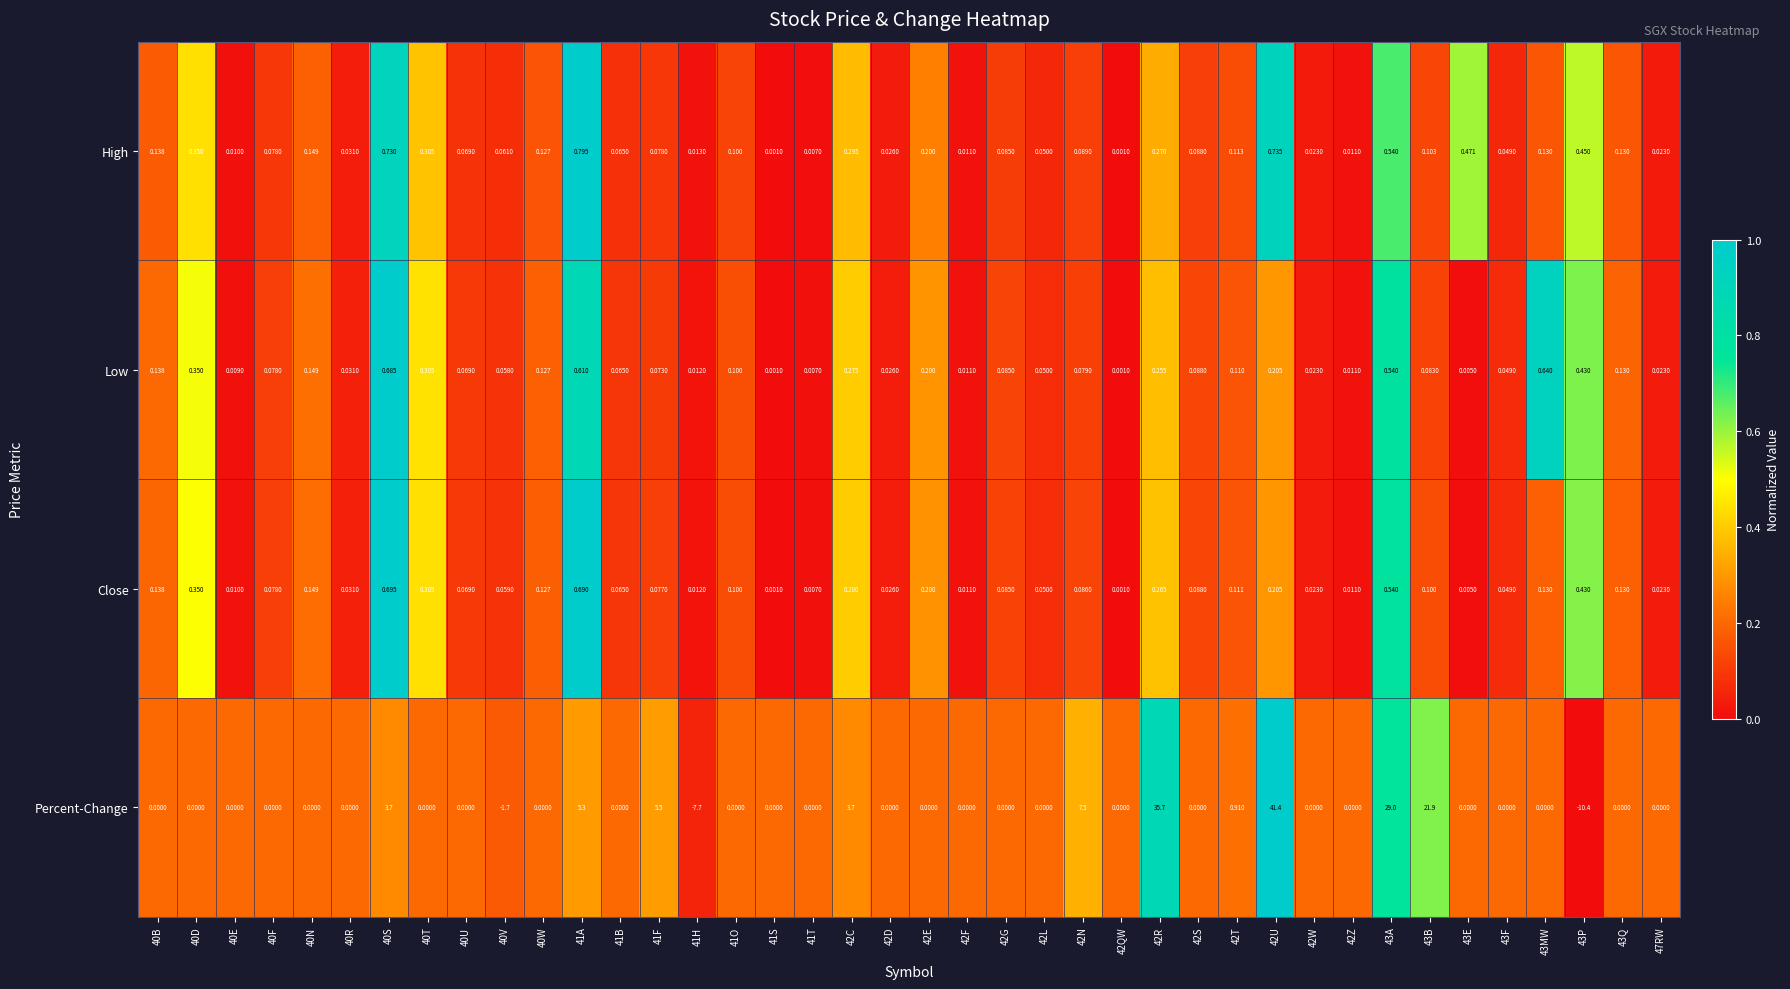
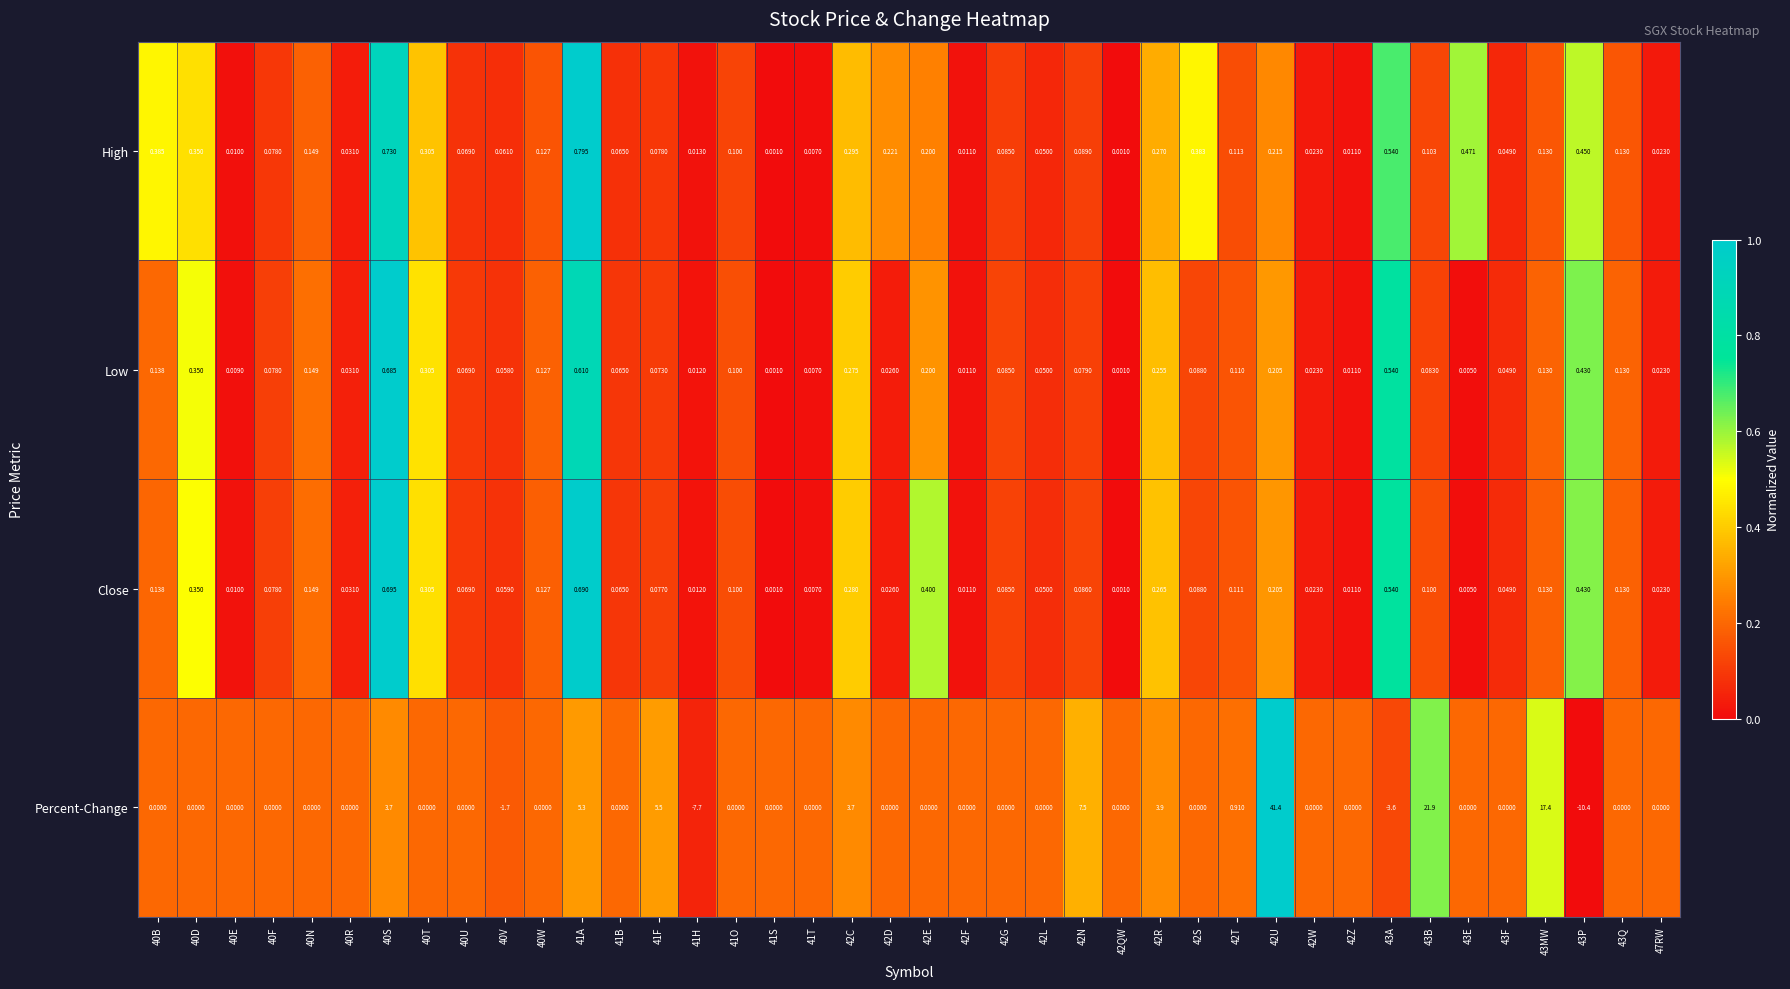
  {
    "High": {
-     "40B": 0.138,
+     "40B": 0.385,
      "40D": 0.350,
      "40E": 0.0100,
      "40F": 0.0780,
      "40N": 0.149,
      "40R": 0.0310,
      "40S": 0.730,
      "40T": 0.305,
      "40U": 0.0690,
      "40V": 0.0610,
      "40W": 0.127,
      "41A": 0.795,
      "41B": 0.0650,
      "41F": 0.0780,
      "41H": 0.0130,
      "41O": 0.100,
      "41S": 0.0010,
      "41T": 0.0070,
      "42C": 0.295,
-     "42D": 0.0260,
+     "42D": 0.221,
      "42E": 0.200,
      "42F": 0.0110,
      "42G": 0.0850,
      "42L": 0.0500,
      "42N": 0.0890,
      "42QW": 0.0010,
      "42R": 0.270,
-     "42S": 0.0880,
+     "42S": 0.383,
      "42T": 0.113,
-     "42U": 0.735,
+     "42U": 0.215,
      "42W": 0.0230,
      "42Z": 0.0110,
      "43A": 0.540,
      "43B": 0.103,
      "43E": 0.471,
      "43F": 0.0490,
      "43MW": 0.130,
      "43P": 0.450,
      "43Q": 0.130,
      "47RW": 0.0230
    },
    "Low": {
      "40B": 0.138,
      "40D": 0.350,
      "40E": 0.0090,
      "40F": 0.0780,
      "40N": 0.149,
      "40R": 0.0310,
      "40S": 0.685,
      "40T": 0.305,
      "40U": 0.0690,
      "40V": 0.0580,
      "40W": 0.127,
      "41A": 0.610,
      "41B": 0.0650,
      "41F": 0.0730,
      "41H": 0.0120,
      "41O": 0.100,
      "41S": 0.0010,
      "41T": 0.0070,
      "42C": 0.275,
      "42D": 0.0260,
      "42E": 0.200,
      "42F": 0.0110,
      "42G": 0.0850,
      "42L": 0.0500,
      "42N": 0.0790,
      "42QW": 0.0010,
      "42R": 0.255,
      "42S": 0.0880,
      "42T": 0.110,
      "42U": 0.205,
      "42W": 0.0230,
      "42Z": 0.0110,
      "43A": 0.540,
      "43B": 0.0830,
      "43E": 0.0050,
      "43F": 0.0490,
-     "43MW": 0.640,
+     "43MW": 0.130,
      "43P": 0.430,
      "43Q": 0.130,
      "47RW": 0.0230
    },
    "Close": {
      "40B": 0.138,
      "40D": 0.350,
      "40E": 0.0100,
      "40F": 0.0780,
      "40N": 0.149,
      "40R": 0.0310,
      "40S": 0.695,
      "40T": 0.305,
      "40U": 0.0690,
      "40V": 0.0590,
      "40W": 0.127,
      "41A": 0.690,
      "41B": 0.0650,
      "41F": 0.0770,
      "41H": 0.0120,
      "41O": 0.100,
      "41S": 0.0010,
      "41T": 0.0070,
      "42C": 0.280,
      "42D": 0.0260,
-     "42E": 0.200,
+     "42E": 0.400,
      "42F": 0.0110,
      "42G": 0.0850,
      "42L": 0.0500,
      "42N": 0.0860,
      "42QW": 0.0010,
      "42R": 0.265,
      "42S": 0.0880,
      "42T": 0.111,
      "42U": 0.205,
      "42W": 0.0230,
      "42Z": 0.0110,
      "43A": 0.540,
      "43B": 0.100,
      "43E": 0.0050,
      "43F": 0.0490,
      "43MW": 0.130,
      "43P": 0.430,
      "43Q": 0.130,
      "47RW": 0.0230
    },
    "Percent-Change": {
      "40B": 0.0000,
      "40D": 0.0000,
      "40E": 0.0000,
      "40F": 0.0000,
      "40N": 0.0000,
      "40R": 0.0000,
      "40S": 3.7,
      "40T": 0.0000,
      "40U": 0.0000,
      "40V": -1.7,
      "40W": 0.0000,
      "41A": 5.3,
      "41B": 0.0000,
      "41F": 5.5,
      "41H": -7.7,
      "41O": 0.0000,
      "41S": 0.0000,
      "41T": 0.0000,
      "42C": 3.7,
      "42D": 0.0000,
      "42E": 0.0000,
      "42F": 0.0000,
      "42G": 0.0000,
      "42L": 0.0000,
      "42N": 7.5,
      "42QW": 0.0000,
-     "42R": 35.7,
+     "42R": 3.9,
      "42S": 0.0000,
      "42T": 0.910,
      "42U": 41.4,
      "42W": 0.0000,
      "42Z": 0.0000,
-     "43A": 29.0,
+     "43A": -3.6,
      "43B": 21.9,
      "43E": 0.0000,
      "43F": 0.0000,
-     "43MW": 0.0000,
+     "43MW": 17.4,
      "43P": -10.4,
      "43Q": 0.0000,
      "47RW": 0.0000
    }
  }
